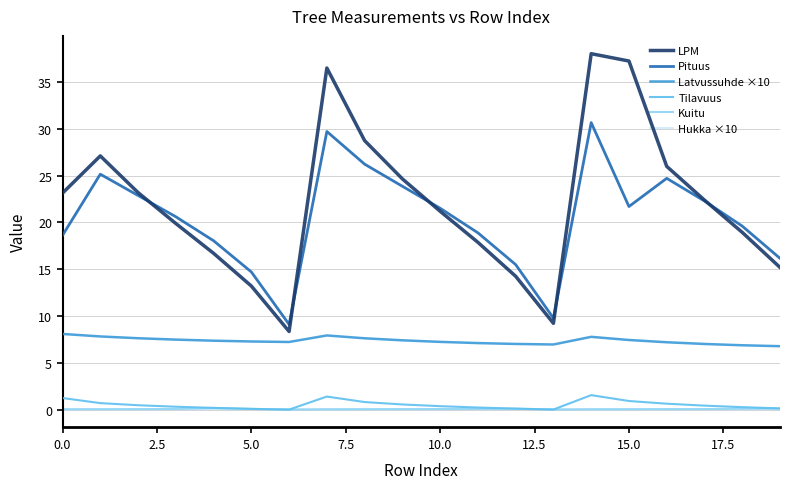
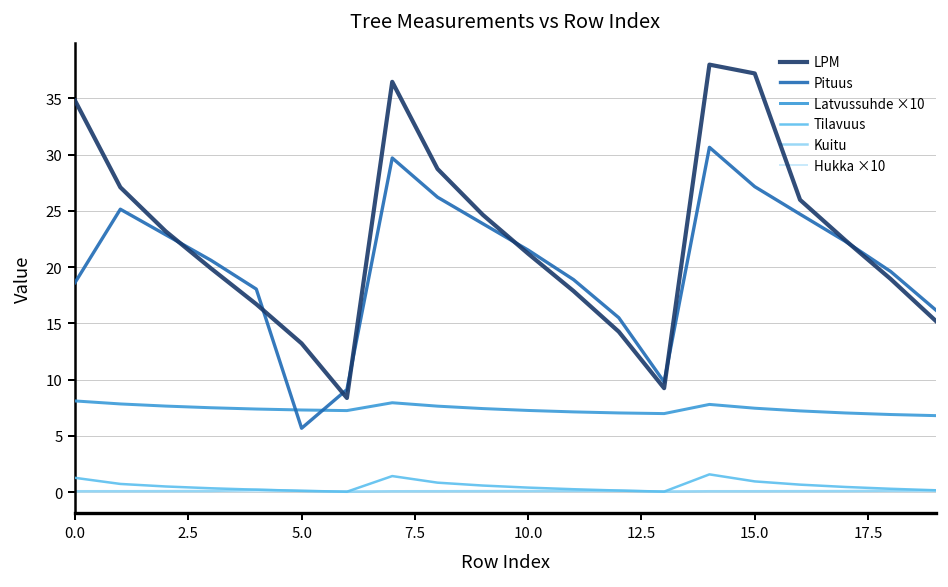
  {
    "LPM": {
-     "0.0": 23,
+     "0.0": 35,
      "5.0": 13,
      "10.0": 21,
      "15.0": 37
    },
    "Pituus": {
      "0.0": 19,
-     "5.0": 15,
+     "5.0": 6,
      "10.0": 22,
-     "15.0": 22
+     "15.0": 27
    }
  }
